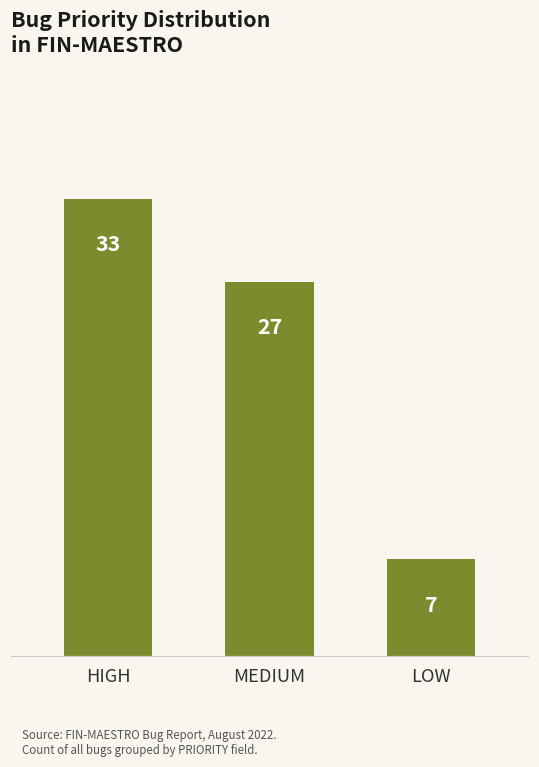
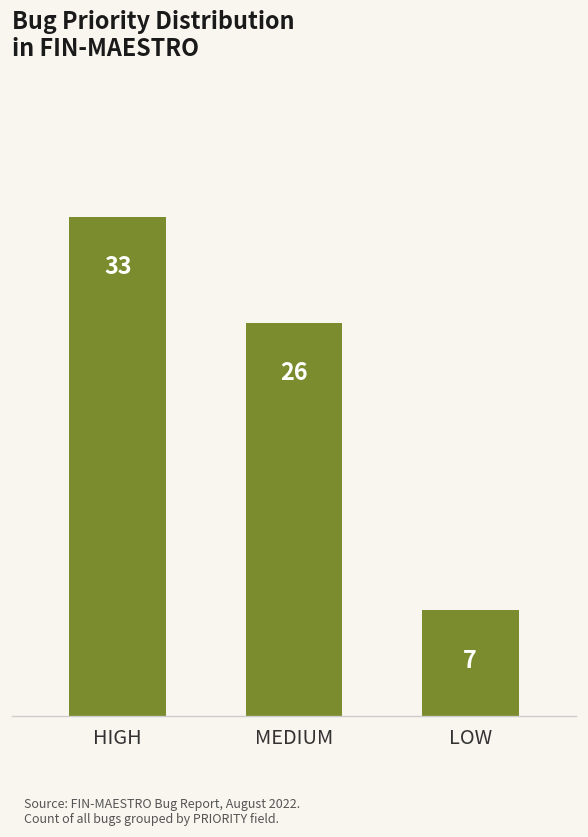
  {
    "HIGH": 33,
-   "MEDIUM": 27,
+   "MEDIUM": 26,
    "LOW": 7
  }
